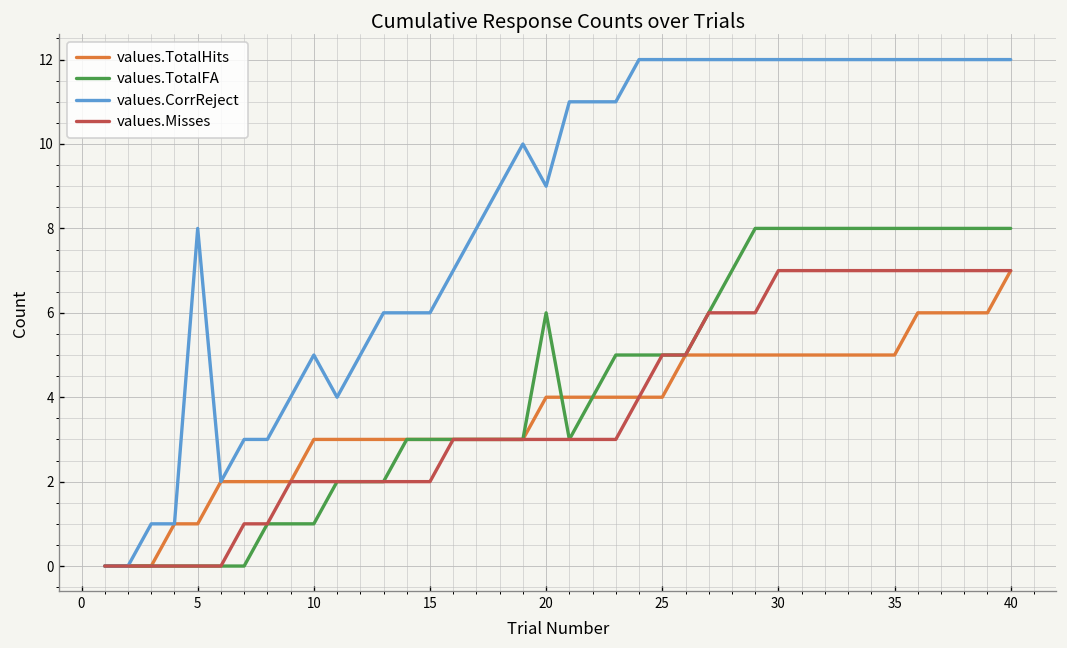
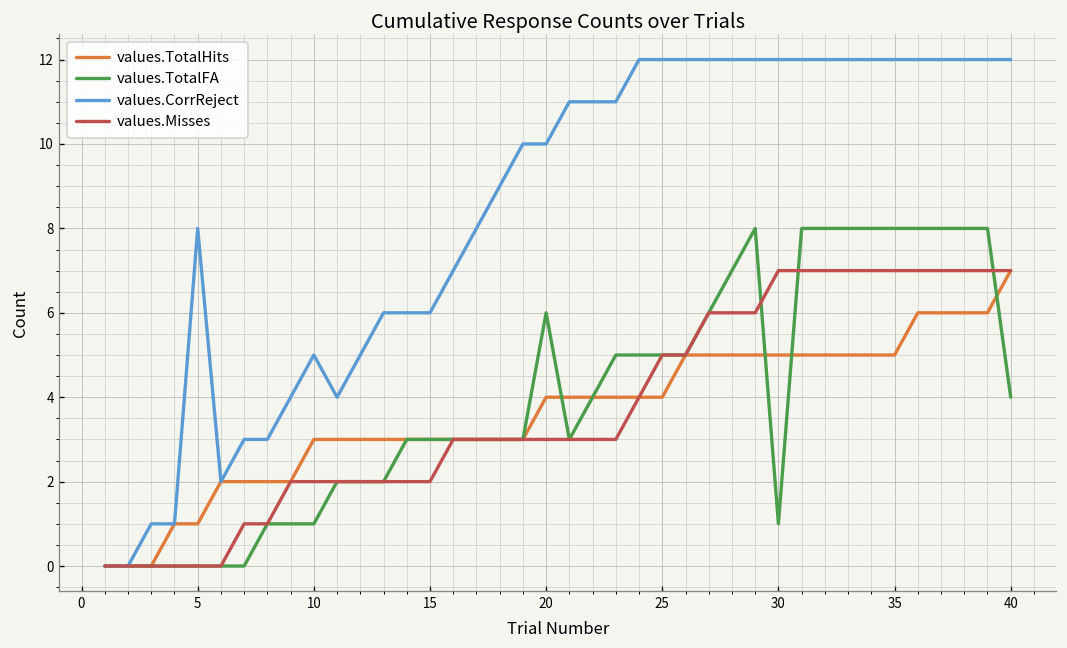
  {
    "values.TotalFA": {
      "10": 1,
      "20": 6,
-     "30": 8,
+     "30": 1,
      "35": 8,
-     "40": 8
+     "40": 4
    },
    "values.CorrReject": {
      "5": 8,
      "10": 5,
      "15": 6,
-     "20": 9,
+     "20": 10,
      "25": 12,
      "30": 12,
      "35": 12,
      "40": 12
    }
  }
